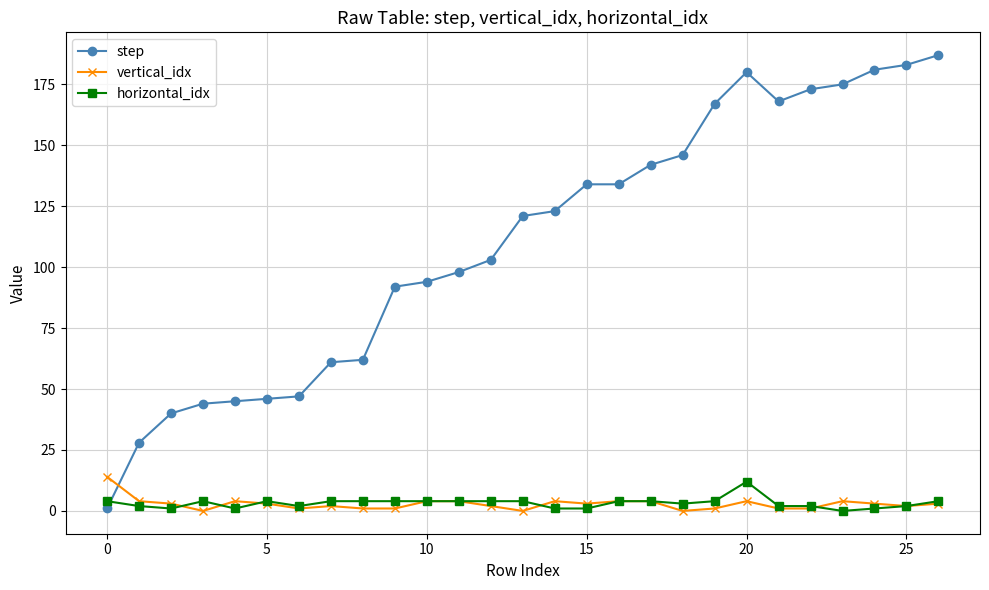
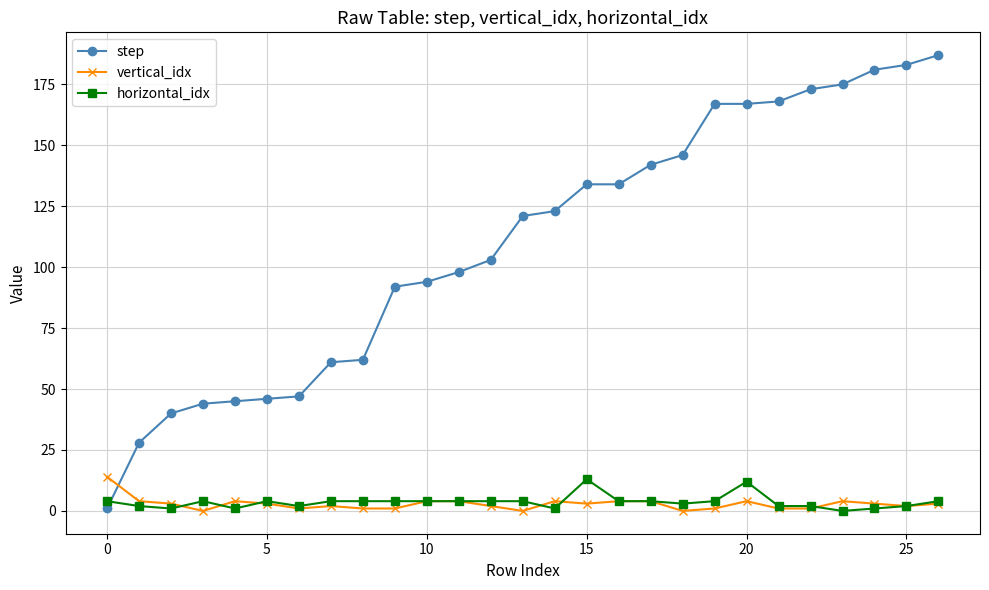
  {
    "step": {
      "0": 1,
      "5": 46,
      "10": 94,
      "15": 134,
-     "20": 180,
+     "20": 167,
      "25": 183
    },
    "vertical_idx": {
      "0": 14,
      "15": 3,
      "20": 4
    },
    "horizontal_idx": {
      "0": 4,
-     "15": 1,
+     "15": 13,
      "20": 12
    }
  }
